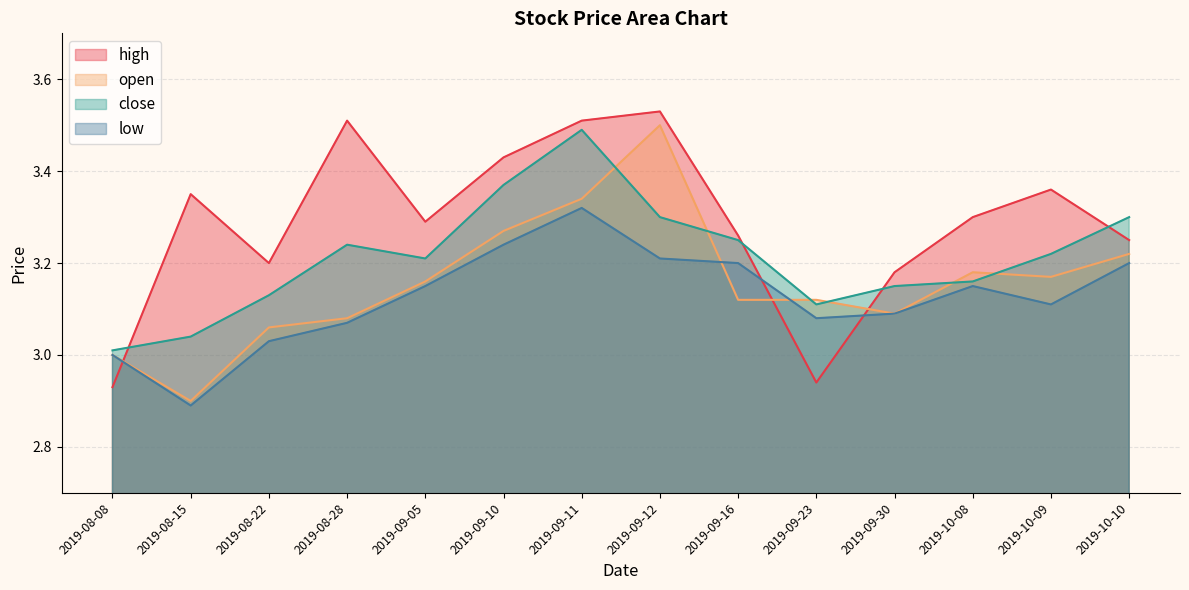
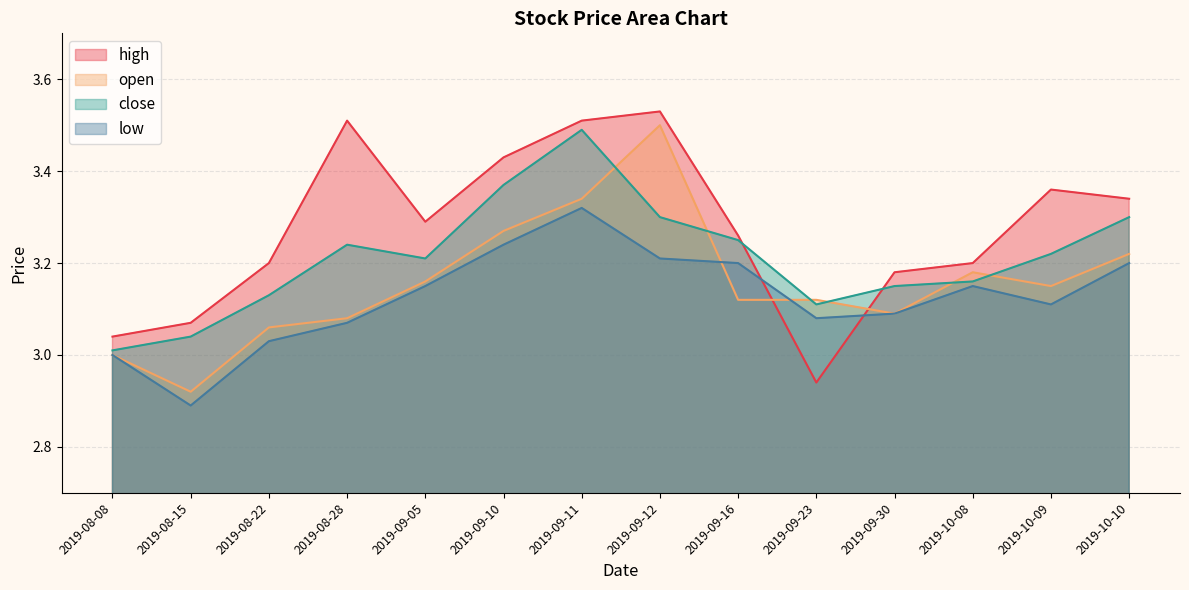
  {
    "high": {
-     "2019-08-08": 2.93,
-     "2019-08-15": 3.35,
+     "2019-08-08": 3.04,
+     "2019-08-15": 3.07,
      "2019-08-22": 3.20,
      "2019-08-28": 3.51,
      "2019-09-05": 3.29,
      "2019-09-10": 3.43,
      "2019-09-11": 3.51,
      "2019-09-12": 3.53,
      "2019-09-16": 3.26,
      "2019-09-23": 2.94,
      "2019-09-30": 3.18,
-     "2019-10-08": 3.3,
+     "2019-10-08": 3.2,
      "2019-10-09": 3.36,
-     "2019-10-10": 3.25
+     "2019-10-10": 3.34
    },
    "open": {
-     "2019-08-15": 2.90,
+     "2019-08-15": 2.92,
      "2019-08-22": 3.06,
      "2019-08-28": 3.08,
      "2019-09-05": 3.16,
      "2019-09-10": 3.27,
      "2019-09-11": 3.34,
      "2019-09-12": 3.50,
      "2019-09-16": 3.12,
      "2019-09-23": 3.12,
      "2019-10-08": 3.18,
-     "2019-10-09": 3.17,
+     "2019-10-09": 3.15,
      "2019-10-10": 3.22
    }
  }
